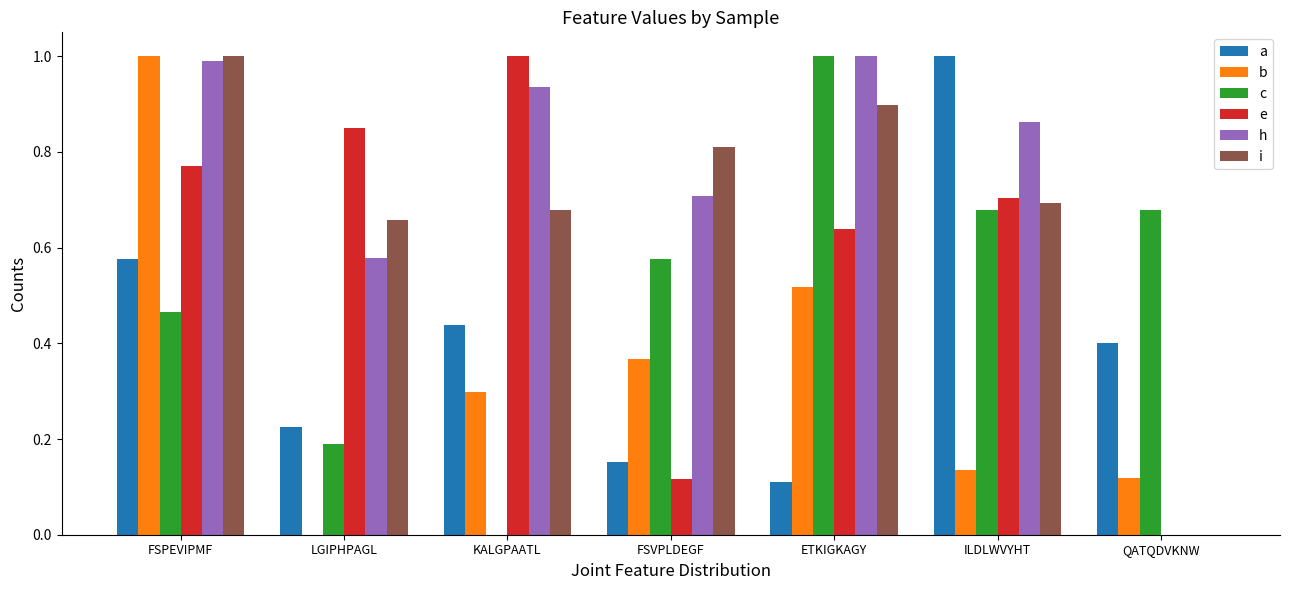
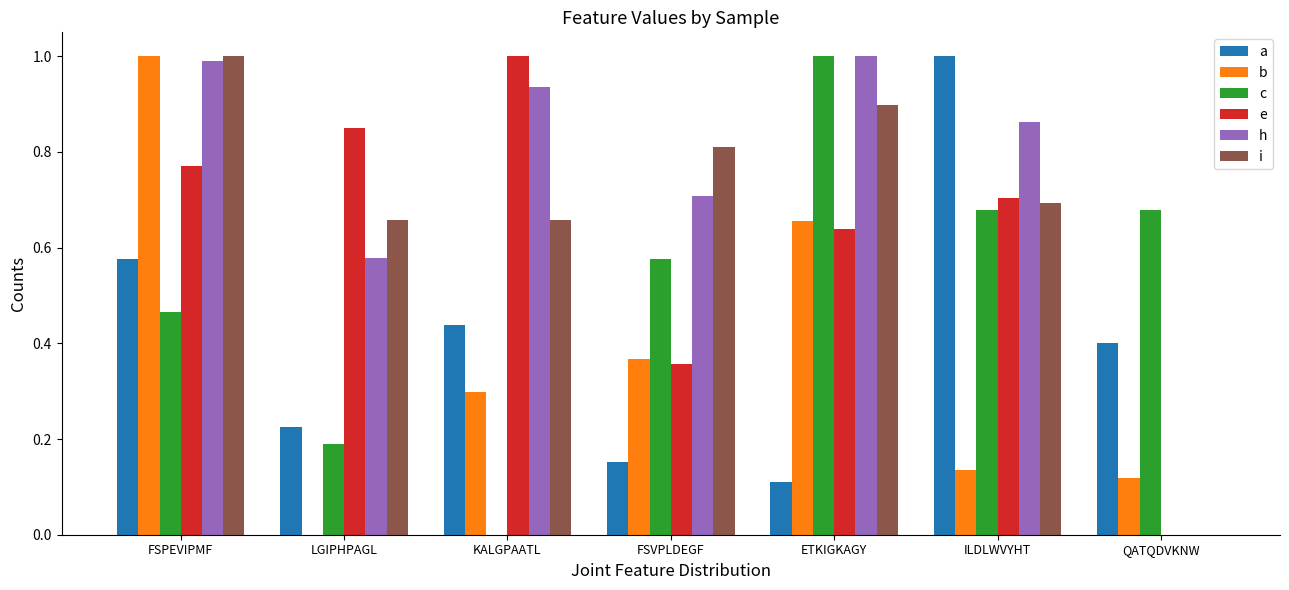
  {
    "a": {
      "FSPEVIPMF": 0.58,
      "LGIPHPAGL": 0.23,
      "KALGPAATL": 0.44,
      "FSVPLDEGF": 0.15,
      "ETKIGKAGY": 0.11,
      "ILDLWVYHT": 1.00,
      "QATQDVKNW": 0.40
    },
    "b": {
      "FSPEVIPMF": 1.00,
      "LGIPHPAGL": 0.00,
      "KALGPAATL": 0.30,
      "FSVPLDEGF": 0.37,
-     "ETKIGKAGY": 0.52,
+     "ETKIGKAGY": 0.66,
      "ILDLWVYHT": 0.14,
      "QATQDVKNW": 0.12
    },
    "c": {
      "FSPEVIPMF": 0.47,
      "LGIPHPAGL": 0.19,
      "KALGPAATL": 0.00,
      "FSVPLDEGF": 0.58,
      "ETKIGKAGY": 1.00,
      "ILDLWVYHT": 0.68,
      "QATQDVKNW": 0.68
    },
    "e": {
      "FSPEVIPMF": 0.77,
      "LGIPHPAGL": 0.85,
      "KALGPAATL": 1.00,
-     "FSVPLDEGF": 0.12,
+     "FSVPLDEGF": 0.36,
      "ETKIGKAGY": 0.64,
      "ILDLWVYHT": 0.70,
      "QATQDVKNW": 0.00
    },
    "h": {
      "FSPEVIPMF": 0.99,
      "LGIPHPAGL": 0.58,
      "KALGPAATL": 0.94,
      "FSVPLDEGF": 0.71,
      "ETKIGKAGY": 1.00,
      "ILDLWVYHT": 0.86,
      "QATQDVKNW": 0.00
    },
    "i": {
      "FSPEVIPMF": 1.00,
      "LGIPHPAGL": 0.66,
-     "KALGPAATL": 0.68,
+     "KALGPAATL": 0.66,
      "FSVPLDEGF": 0.81,
      "ETKIGKAGY": 0.90,
      "ILDLWVYHT": 0.69,
      "QATQDVKNW": 0.00
    }
  }
